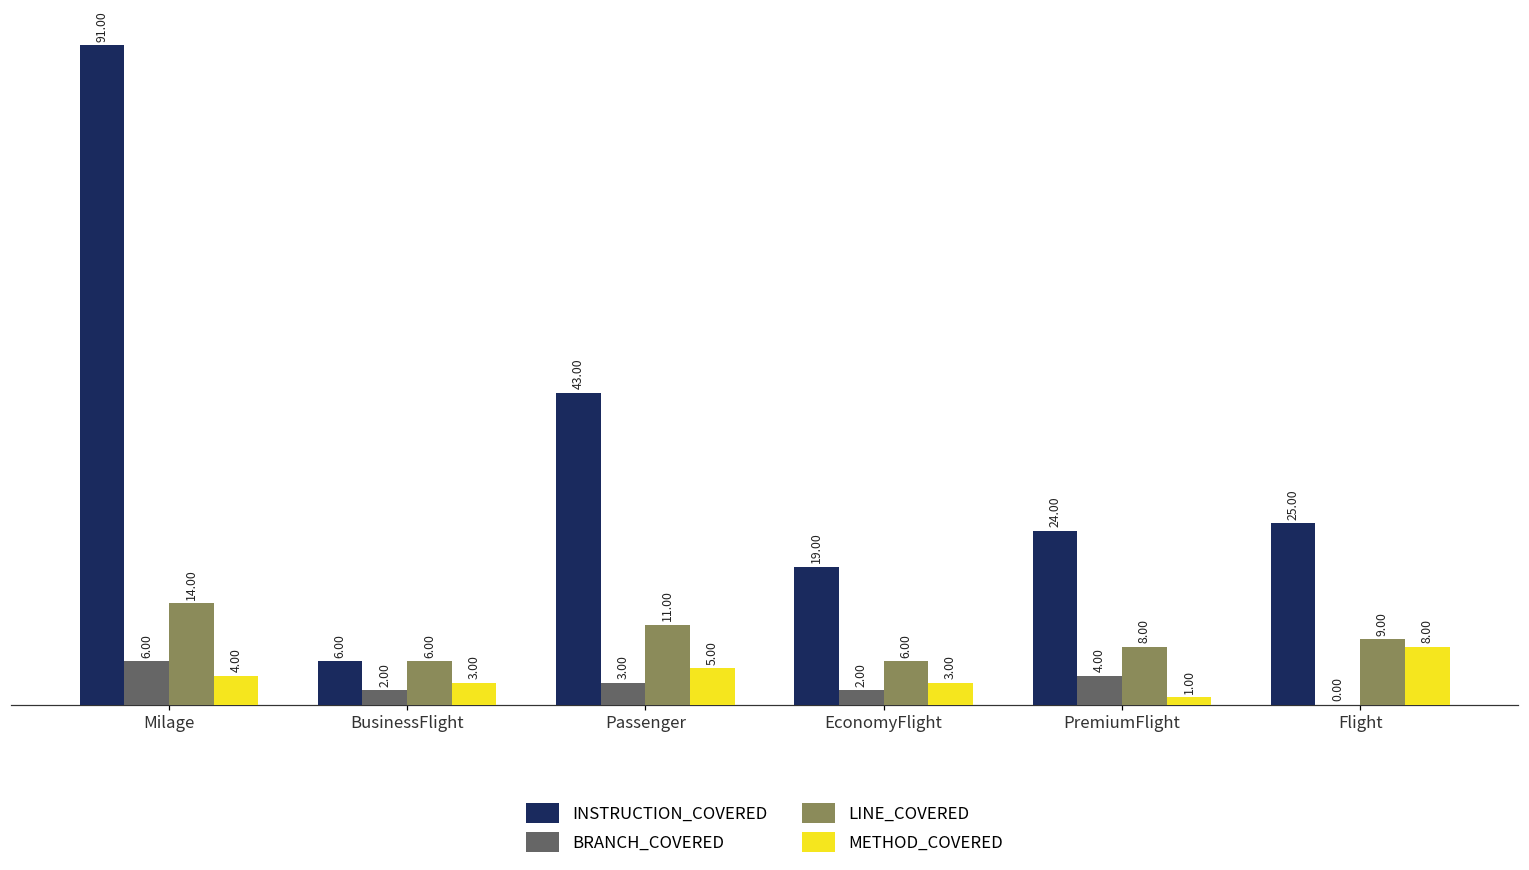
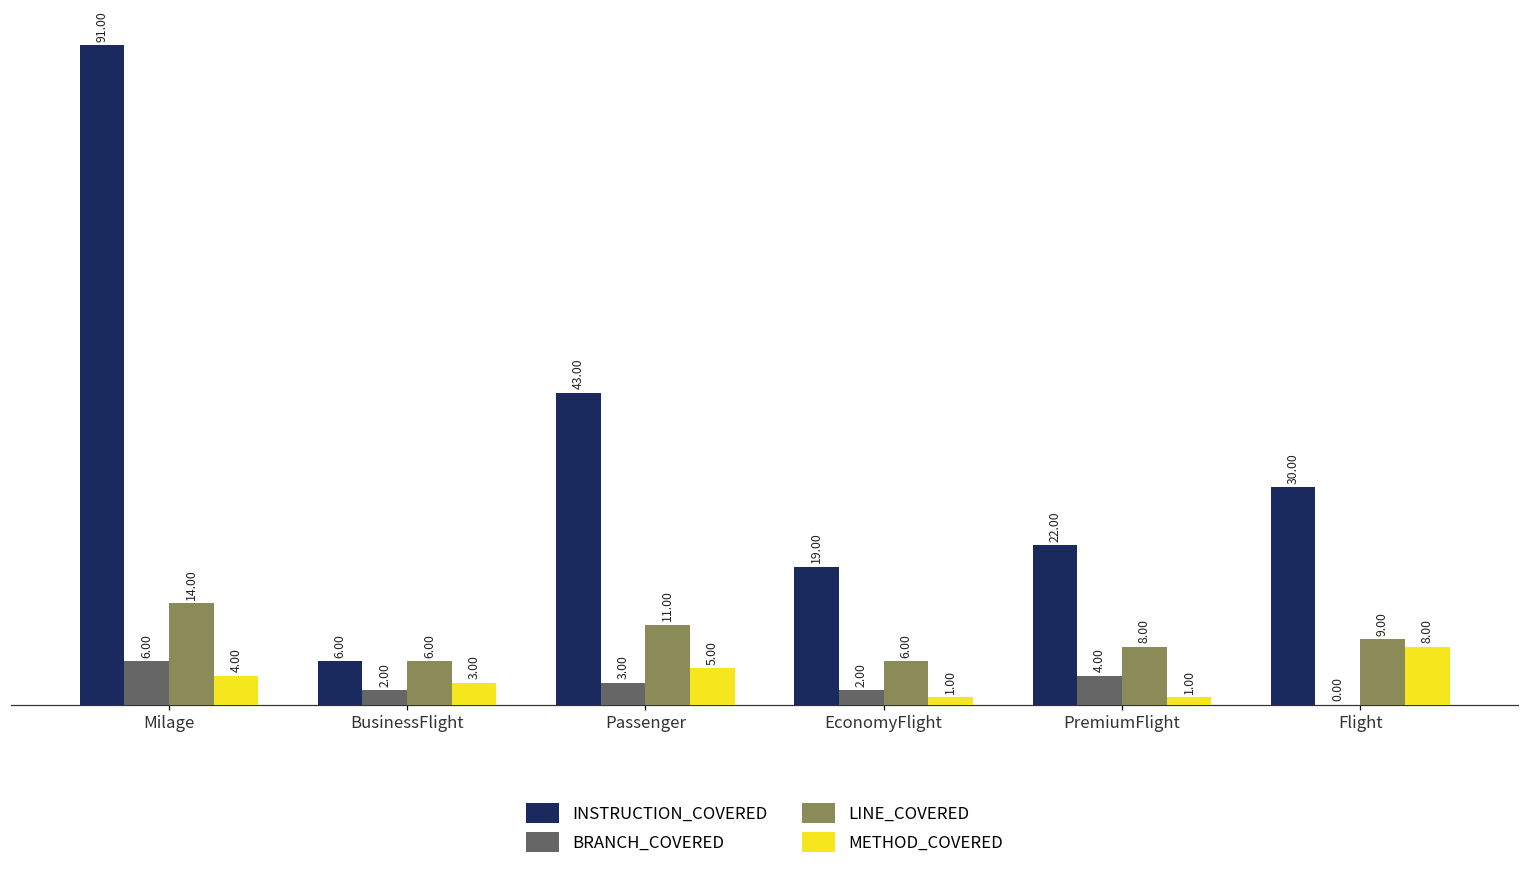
  {
    "INSTRUCTION_COVERED": {
      "Milage": 91.00,
      "BusinessFlight": 6.00,
      "Passenger": 43.00,
      "EconomyFlight": 19.00,
-     "PremiumFlight": 24.00,
-     "Flight": 25.00
+     "PremiumFlight": 22.00,
+     "Flight": 30.00
    },
    "METHOD_COVERED": {
      "Milage": 4.00,
      "BusinessFlight": 3.00,
      "Passenger": 5.00,
-     "EconomyFlight": 3.00,
+     "EconomyFlight": 1.00,
      "PremiumFlight": 1.00,
      "Flight": 8.00
    }
  }
